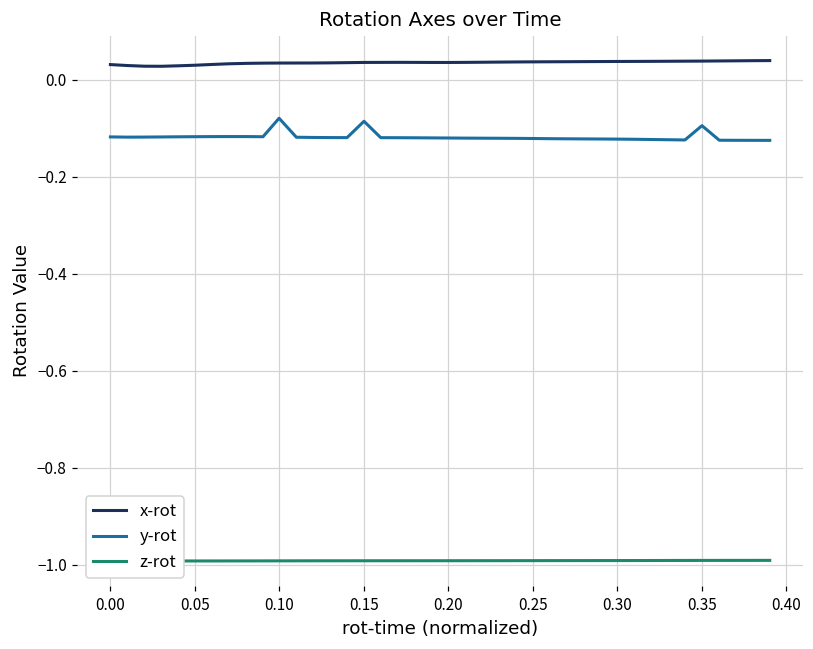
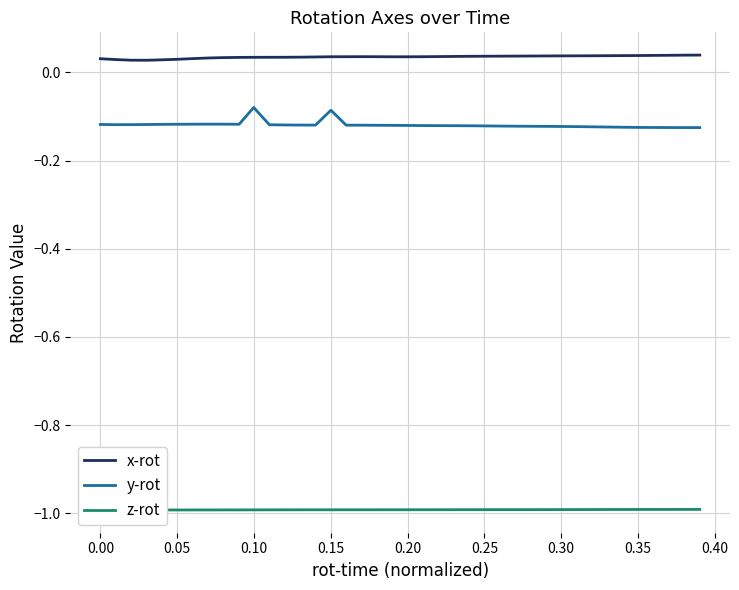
  {
    "x-rot": {
      "0.00": 0.03,
      "0.05": 0.03,
      "0.10": 0.03,
      "0.15": 0.04,
      "0.25": 0.04,
      "0.30": 0.04,
      "0.35": 0.04
    },
    "y-rot": {
      "0.00": -0.12,
      "0.05": -0.12,
      "0.10": -0.08,
      "0.15": -0.09,
      "0.25": -0.12,
      "0.30": -0.12,
-     "0.35": -0.10
+     "0.35": -0.12
    },
    "z-rot": {
      "0.05": -0.99,
      "0.10": -0.99,
      "0.15": -0.99,
      "0.25": -0.99,
      "0.30": -0.99,
      "0.35": -0.99
    }
  }
